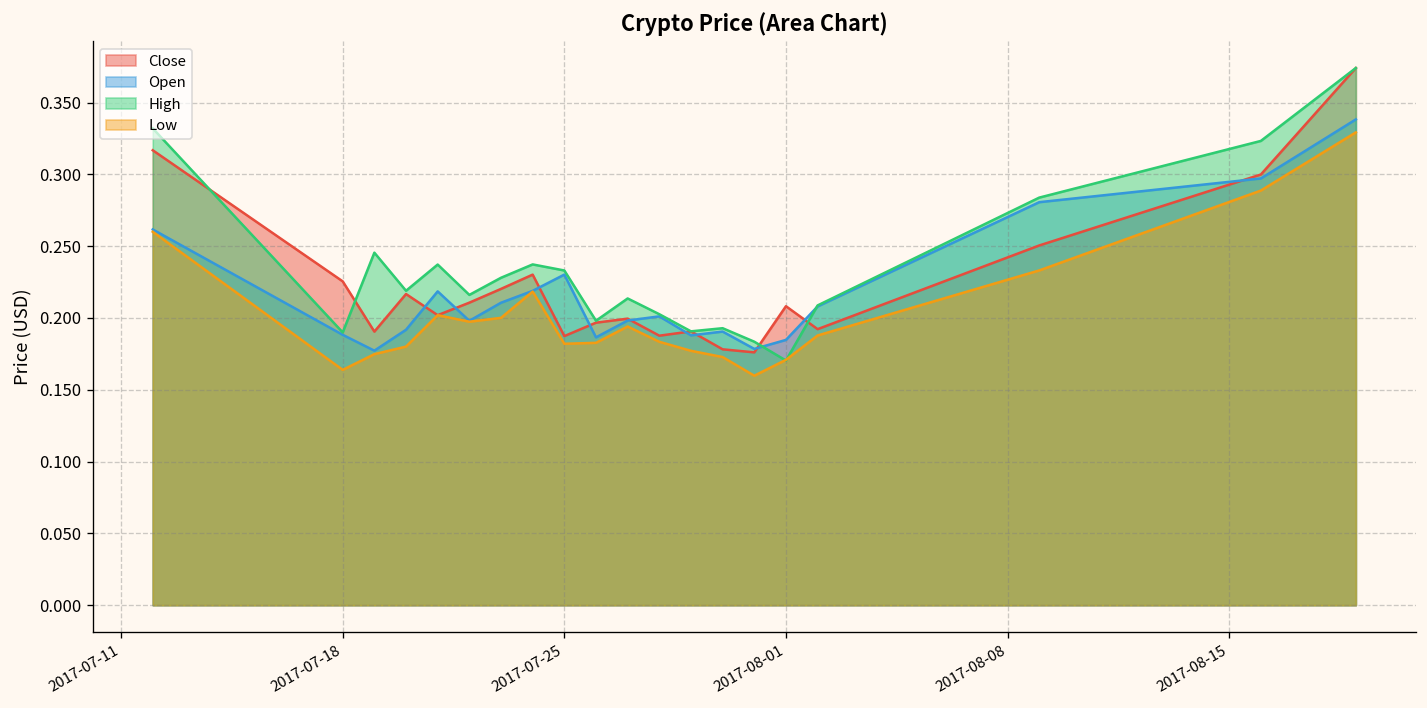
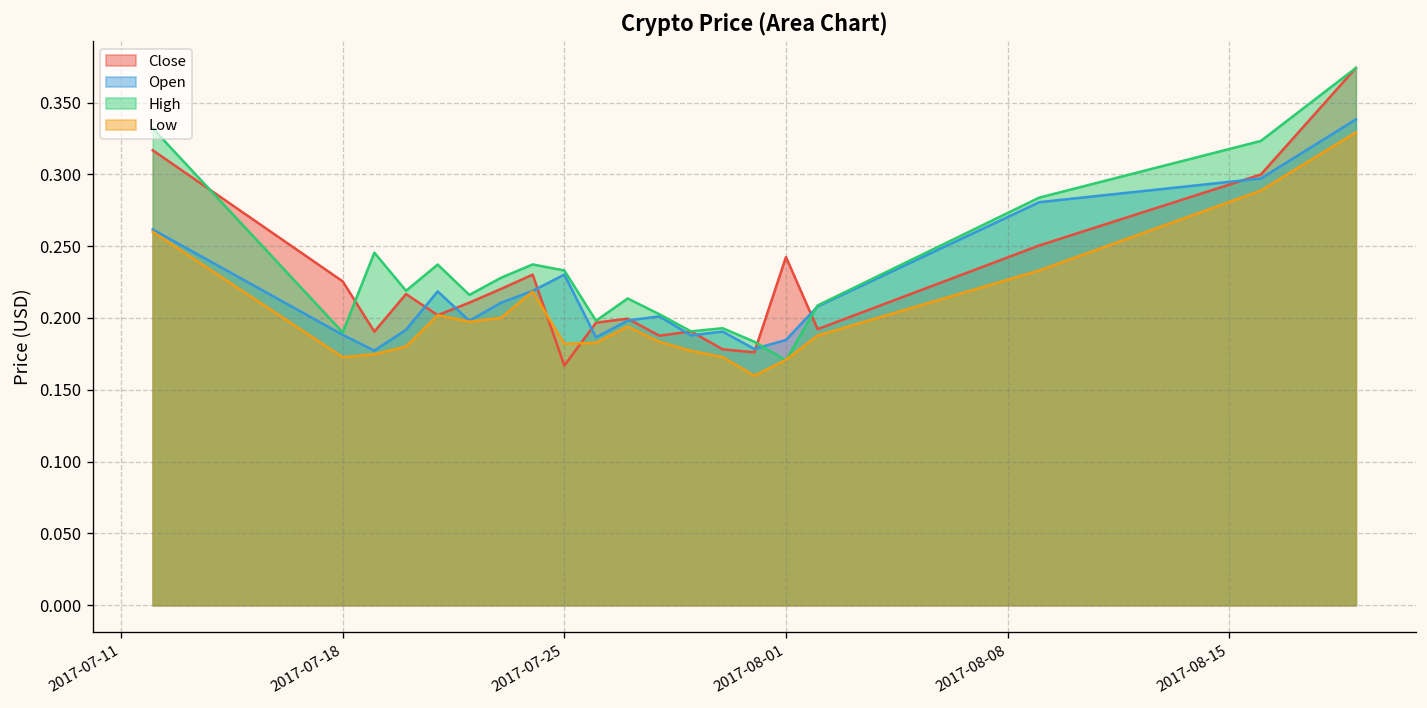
  {
    "Close": {
      "2017-07-18": 0.225,
-     "2017-07-25": 0.187,
-     "2017-08-01": 0.208
+     "2017-07-25": 0.167,
+     "2017-08-01": 0.242
    },
    "Open": {
      "2017-07-25": 0.230,
      "2017-08-01": 0.185
    },
    "High": {
      "2017-07-25": 0.233
    },
    "Low": {
-     "2017-07-18": 0.164,
+     "2017-07-18": 0.173,
      "2017-07-25": 0.182
    }
  }
